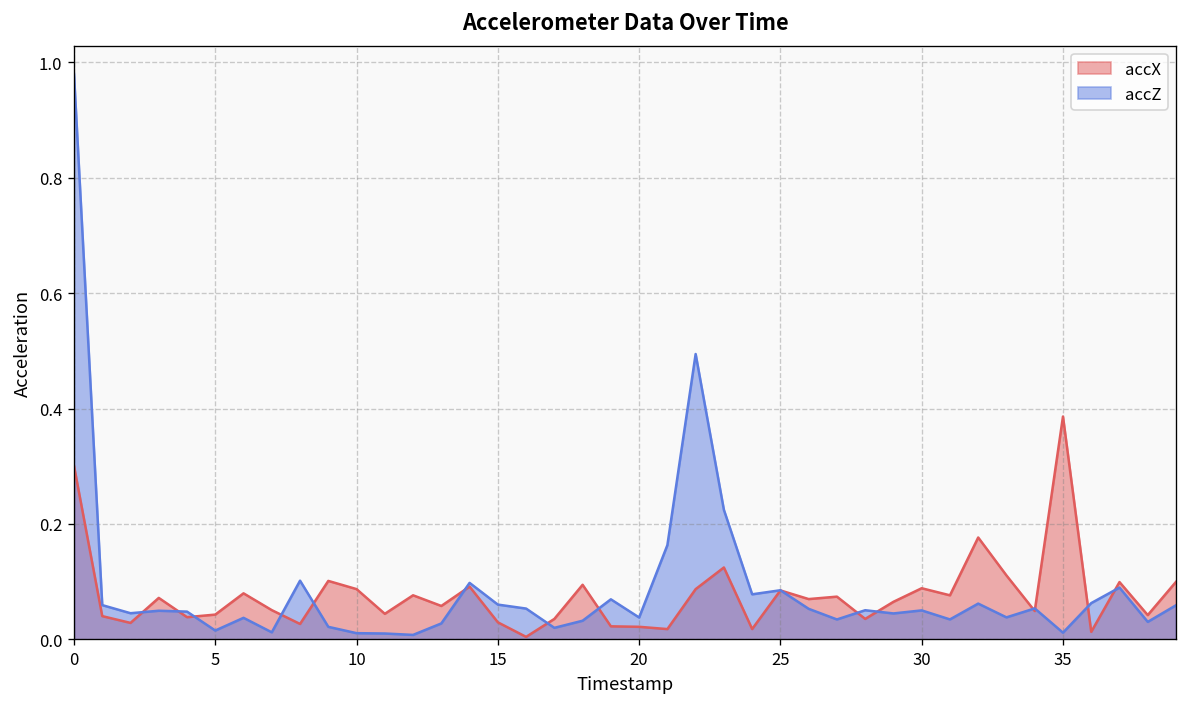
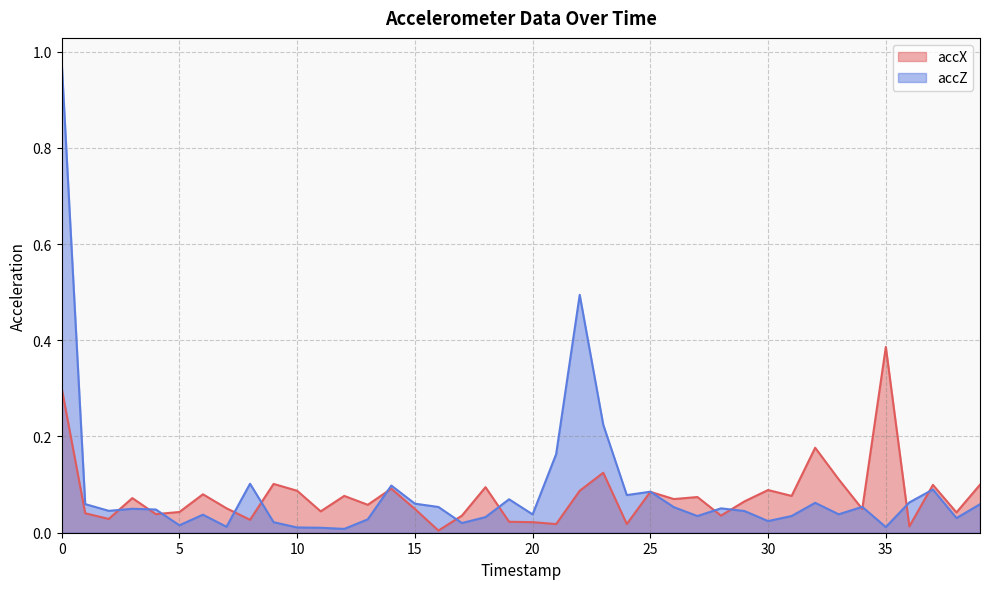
  {
    "accX": {
      "0": 0.30,
      "5": 0.04,
      "10": 0.09,
-     "15": 0.03,
+     "15": 0.05,
      "20": 0.02,
      "30": 0.09,
      "35": 0.39
    },
    "accZ": {
      "0": 0.98,
      "5": 0.02,
      "10": 0.01,
      "15": 0.06,
      "20": 0.04,
-     "30": 0.05,
+     "30": 0.02,
      "35": 0.01
    }
  }
